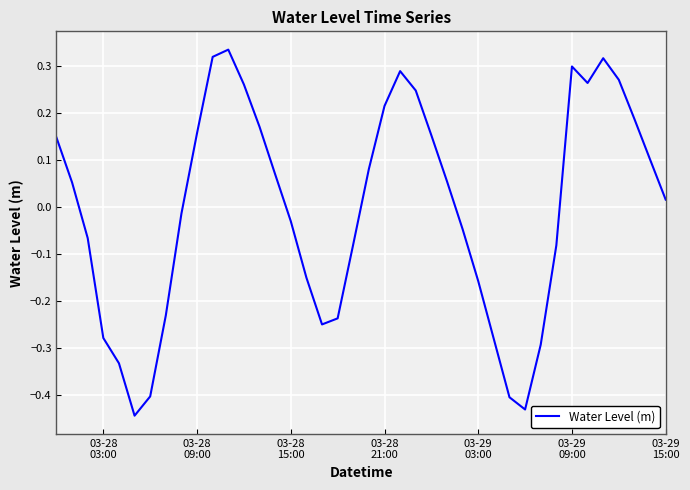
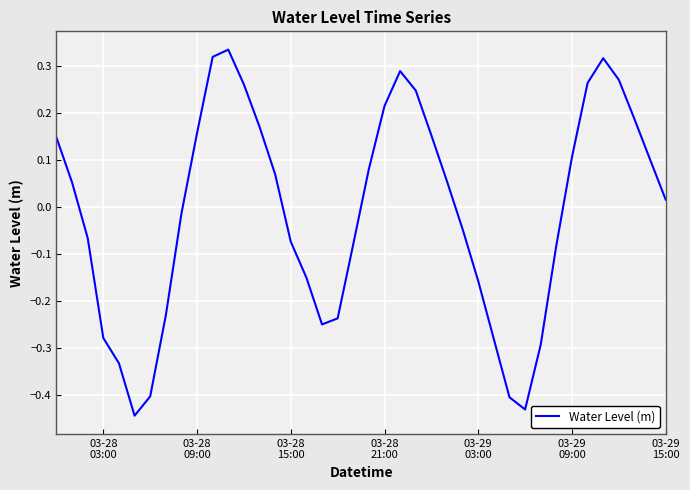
  {
    "03-28 03:00": -0.28,
    "03-28 09:00": 0.16,
-   "03-28 15:00": -0.03,
+   "03-28 15:00": -0.07,
    "03-28 21:00": 0.22,
    "03-29 03:00": -0.16,
-   "03-29 09:00": 0.30,
+   "03-29 09:00": 0.11,
    "03-29 15:00": 0.02
  }
